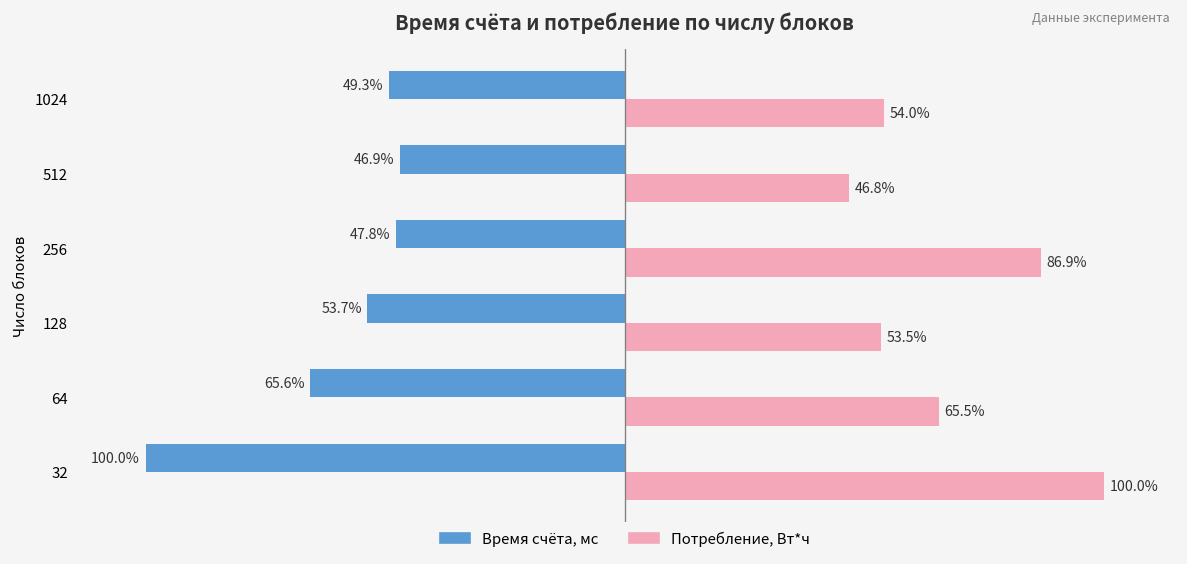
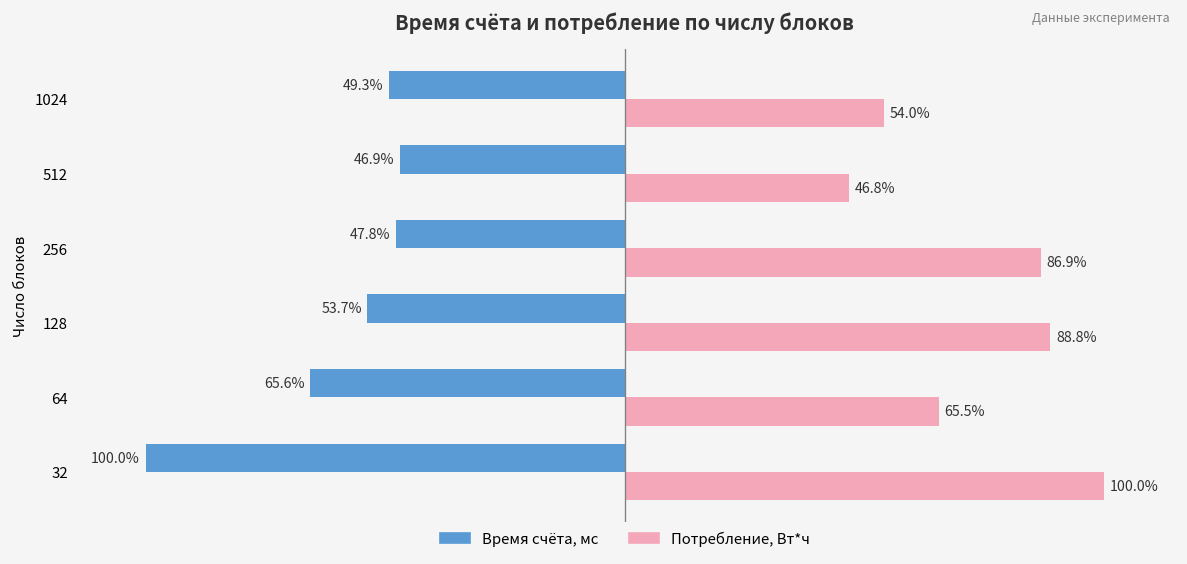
  {
    "Потребление, Вт*ч": {
      "1024": "54.0%",
      "512": "46.8%",
      "256": "86.9%",
-     "128": "53.5%",
+     "128": "88.8%",
      "64": "65.5%",
      "32": "100.0%"
    }
  }
